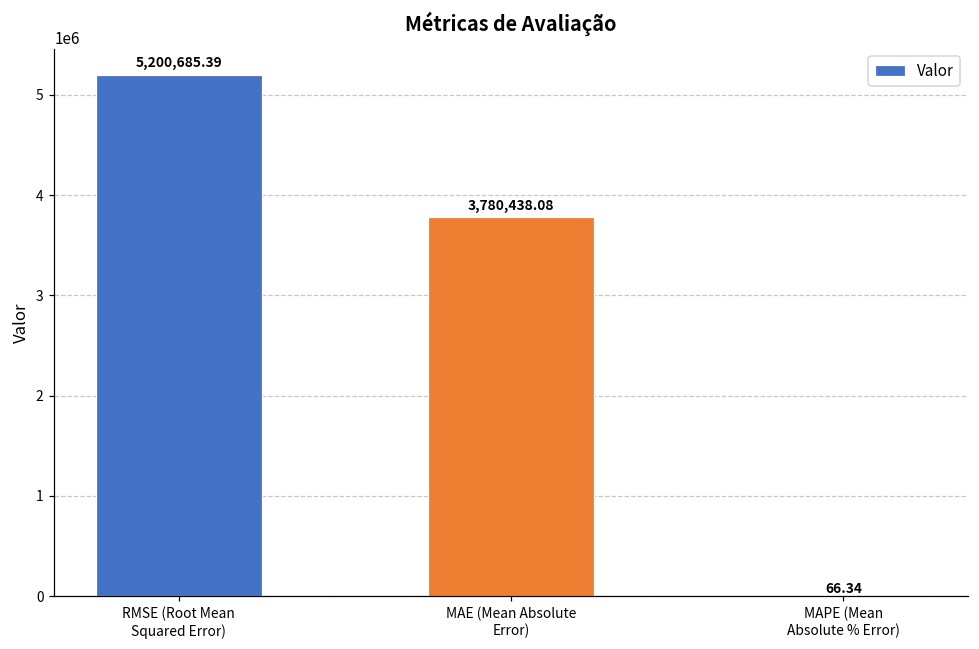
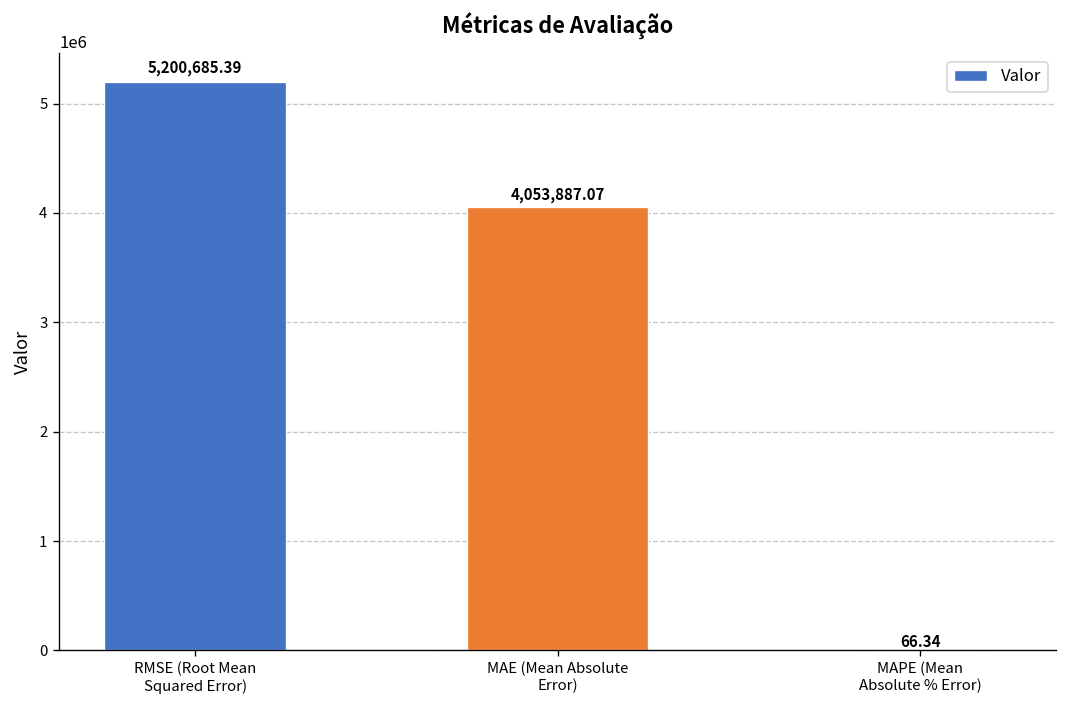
  {
    "RMSE (Root Mean Squared Error)": "5,200,685.39",
-   "MAE (Mean Absolute Error)": "3,780,438.08",
+   "MAE (Mean Absolute Error)": "4,053,887.07",
    "MAPE (Mean Absolute % Error)": "66.34"
  }
